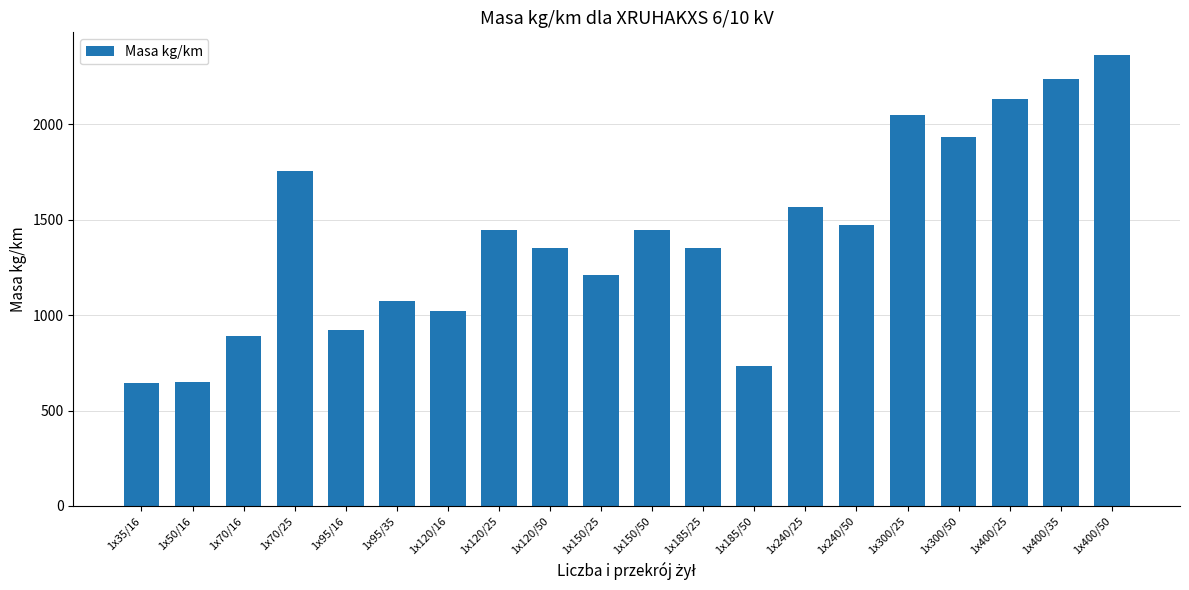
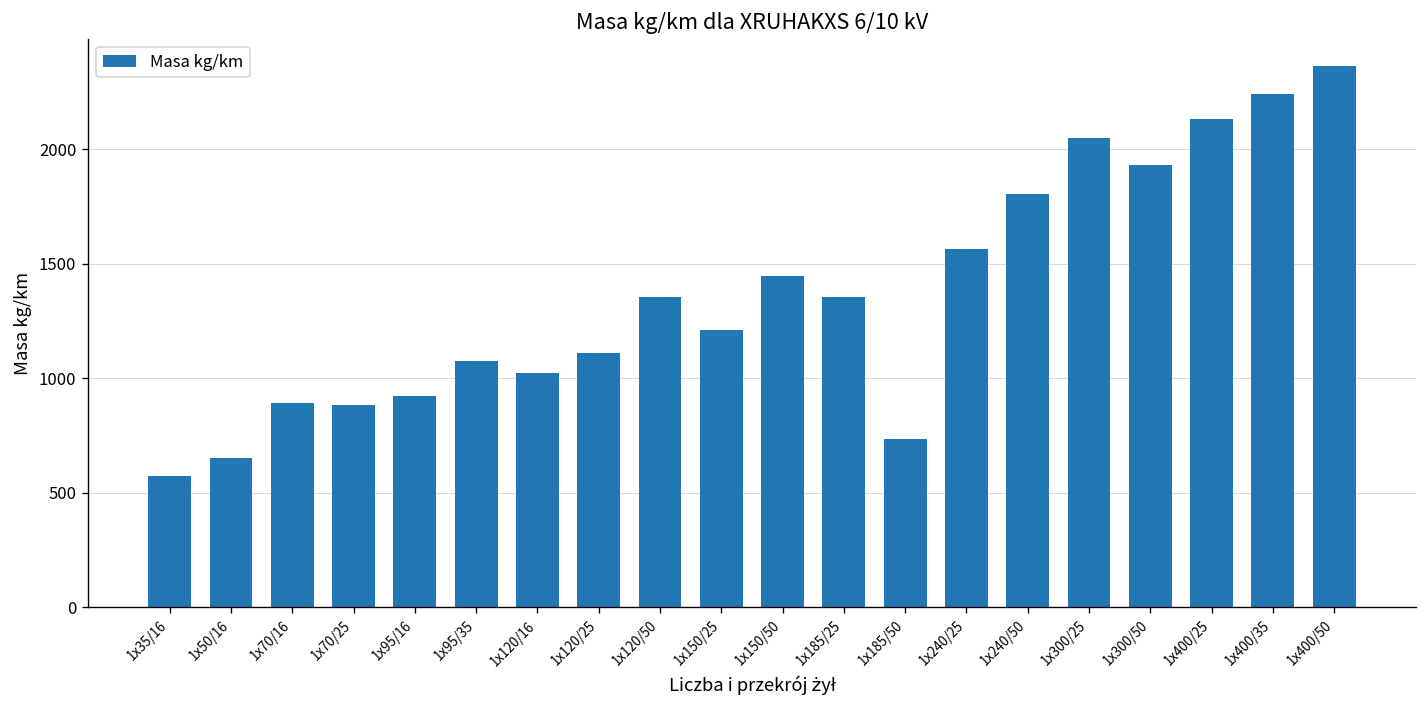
  {
-   "1x35/16": 640,
+   "1x35/16": 580,
    "1x50/16": 650,
    "1x70/16": 890,
-   "1x70/25": 1750,
+   "1x70/25": 880,
    "1x95/16": 920,
    "1x95/35": 1070,
    "1x120/16": 1020,
-   "1x120/25": 1450,
+   "1x120/25": 1110,
    "1x120/50": 1350,
    "1x150/25": 1210,
    "1x150/50": 1450,
    "1x185/25": 1350,
    "1x185/50": 740,
    "1x240/25": 1570,
-   "1x240/50": 1470,
+   "1x240/50": 1800,
    "1x300/25": 2050,
    "1x300/50": 1930,
    "1x400/25": 2130,
    "1x400/35": 2240,
    "1x400/50": 2360
  }
